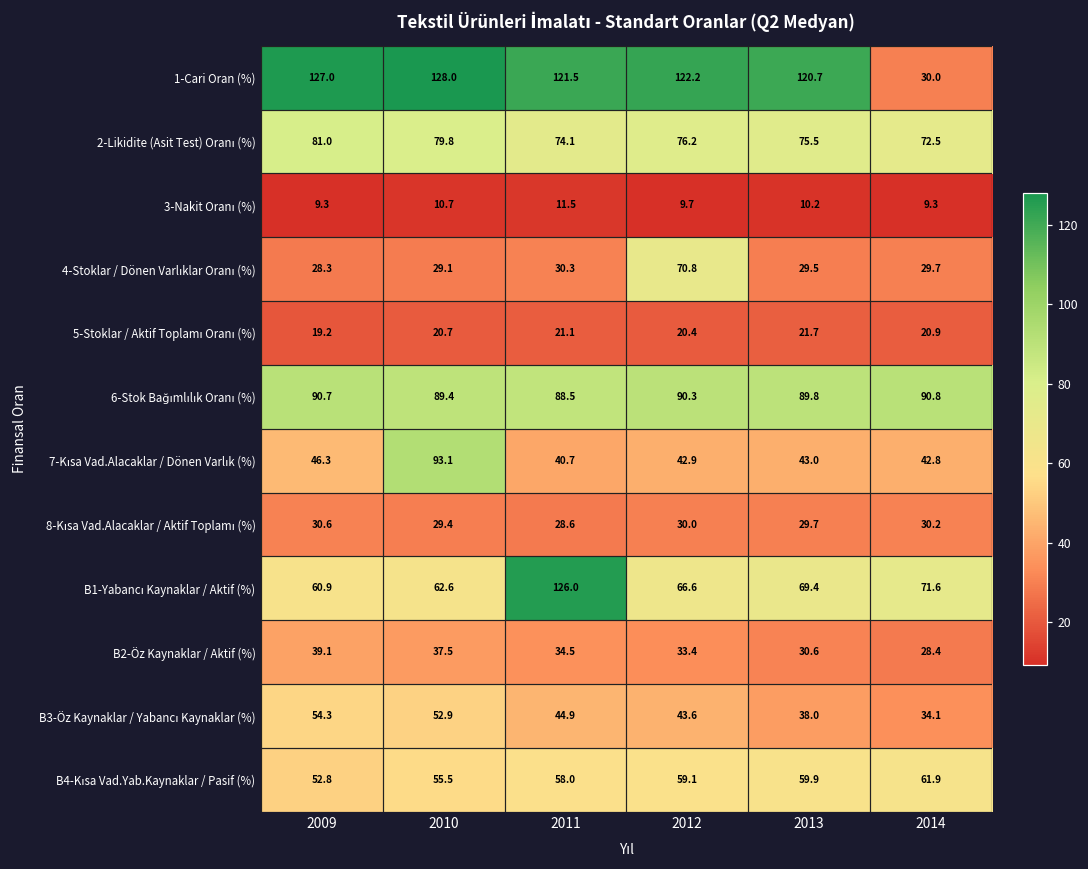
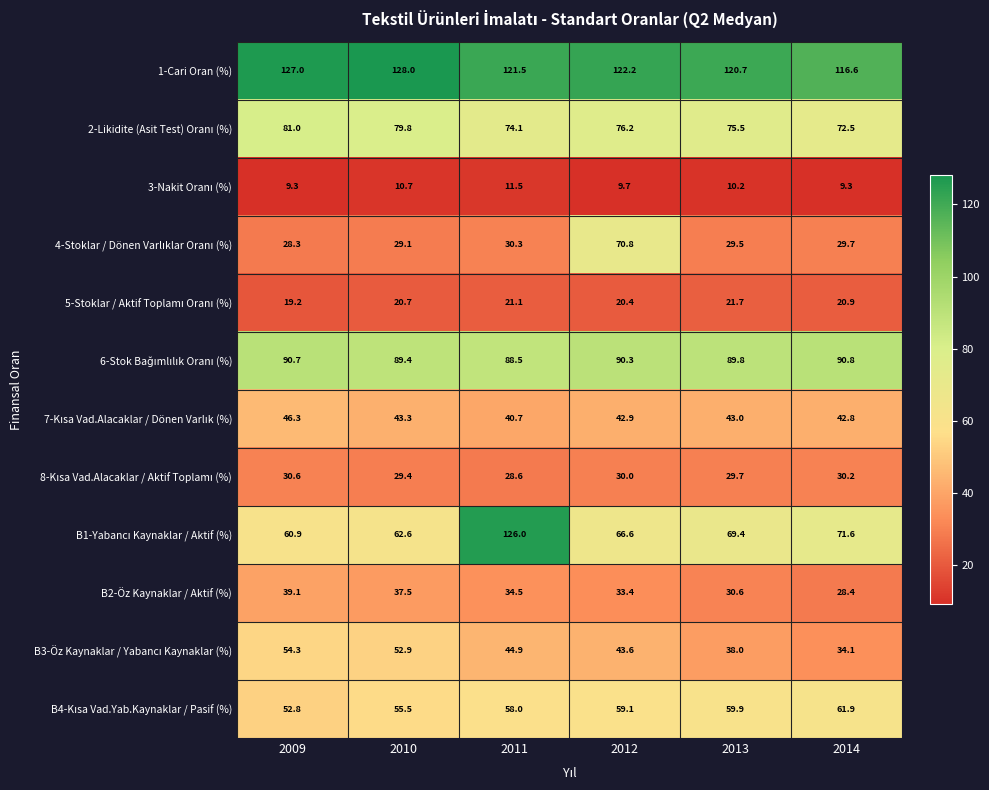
  {
    "1-Cari Oran (%)": {
      "2009": 127.0,
      "2010": 128.0,
      "2011": 121.5,
      "2012": 122.2,
      "2013": 120.7,
-     "2014": 30.0
+     "2014": 116.6
    },
    "2-Likidite (Asit Test) Oranı (%)": {
      "2009": 81.0,
      "2010": 79.8,
      "2011": 74.1,
      "2012": 76.2,
      "2013": 75.5,
      "2014": 72.5
    },
    "3-Nakit Oranı (%)": {
      "2009": 9.3,
      "2010": 10.7,
      "2011": 11.5,
      "2012": 9.7,
      "2013": 10.2,
      "2014": 9.3
    },
    "4-Stoklar / Dönen Varlıklar Oranı (%)": {
      "2009": 28.3,
      "2010": 29.1,
      "2011": 30.3,
      "2012": 70.8,
      "2013": 29.5,
      "2014": 29.7
    },
    "5-Stoklar / Aktif Toplamı Oranı (%)": {
      "2009": 19.2,
      "2010": 20.7,
      "2011": 21.1,
      "2012": 20.4,
      "2013": 21.7,
      "2014": 20.9
    },
    "6-Stok Bağımlılık Oranı (%)": {
      "2009": 90.7,
      "2010": 89.4,
      "2011": 88.5,
      "2012": 90.3,
      "2013": 89.8,
      "2014": 90.8
    },
    "7-Kısa Vad.Alacaklar / Dönen Varlık (%)": {
      "2009": 46.3,
-     "2010": 93.1,
+     "2010": 43.3,
      "2011": 40.7,
      "2012": 42.9,
      "2013": 43.0,
      "2014": 42.8
    },
    "8-Kısa Vad.Alacaklar / Aktif Toplamı (%)": {
      "2009": 30.6,
      "2010": 29.4,
      "2011": 28.6,
      "2012": 30.0,
      "2013": 29.7,
      "2014": 30.2
    },
    "B1-Yabancı Kaynaklar / Aktif (%)": {
      "2009": 60.9,
      "2010": 62.6,
      "2011": 126.0,
      "2012": 66.6,
      "2013": 69.4,
      "2014": 71.6
    },
    "B2-Öz Kaynaklar / Aktif (%)": {
      "2009": 39.1,
      "2010": 37.5,
      "2011": 34.5,
      "2012": 33.4,
      "2013": 30.6,
      "2014": 28.4
    },
    "B3-Öz Kaynaklar / Yabancı Kaynaklar (%)": {
      "2009": 54.3,
      "2010": 52.9,
      "2011": 44.9,
      "2012": 43.6,
      "2013": 38.0,
      "2014": 34.1
    },
    "B4-Kısa Vad.Yab.Kaynaklar / Pasif (%)": {
      "2009": 52.8,
      "2010": 55.5,
      "2011": 58.0,
      "2012": 59.1,
      "2013": 59.9,
      "2014": 61.9
    }
  }
